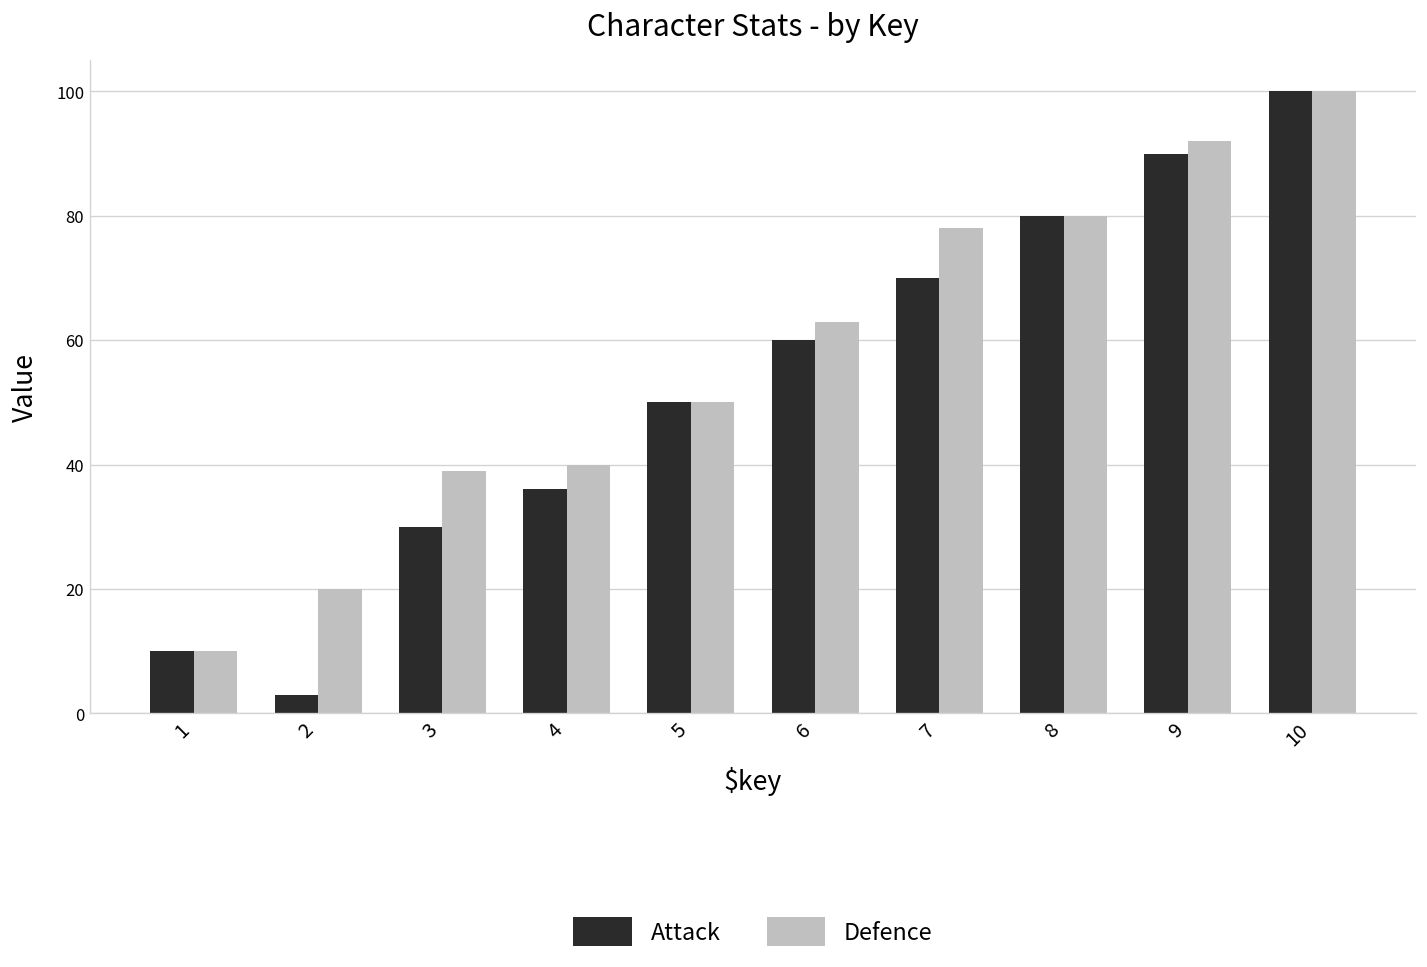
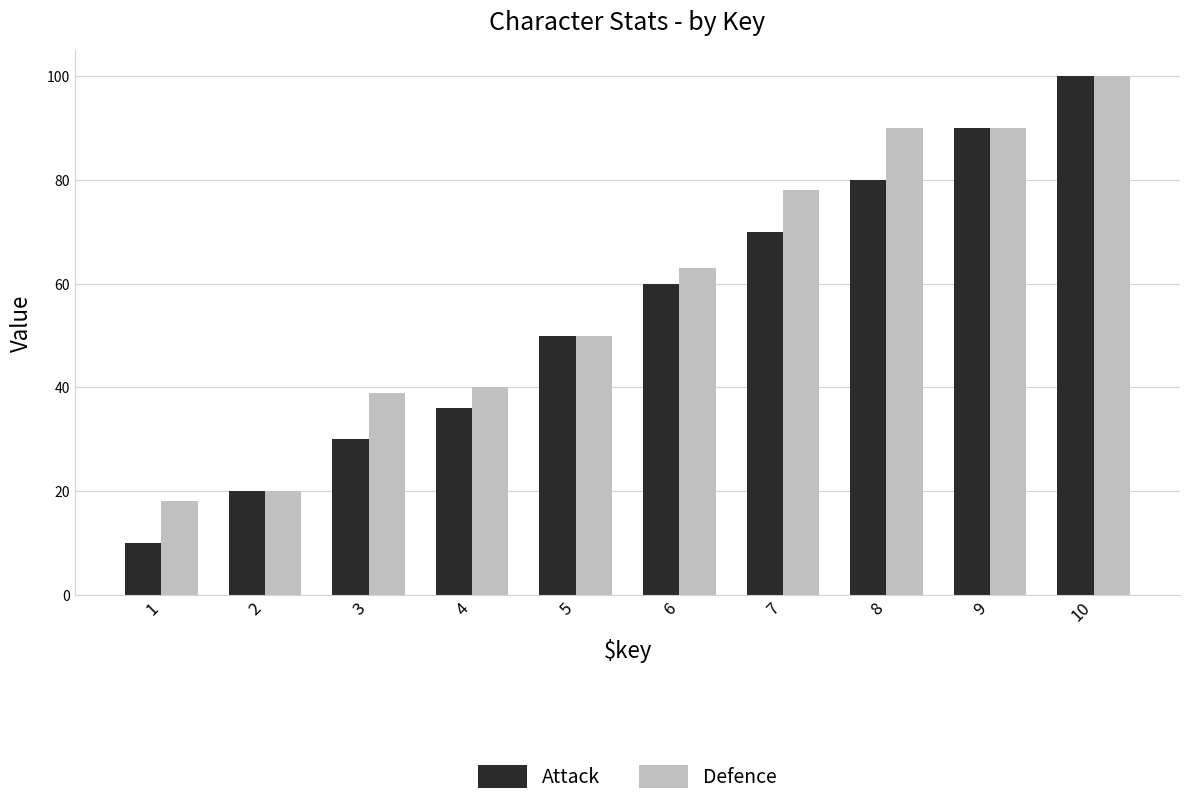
  {
    "Attack": {
      "1": 10,
-     "2": 3,
+     "2": 20,
      "3": 30,
      "4": 36,
      "5": 50,
      "6": 60,
      "7": 70,
      "8": 80,
      "9": 90,
      "10": 100
    },
    "Defence": {
-     "1": 10,
+     "1": 18,
      "2": 20,
      "3": 39,
      "4": 40,
      "5": 50,
      "6": 63,
      "7": 78,
-     "8": 80,
-     "9": 92,
+     "8": 90,
+     "9": 90,
      "10": 100
    }
  }
